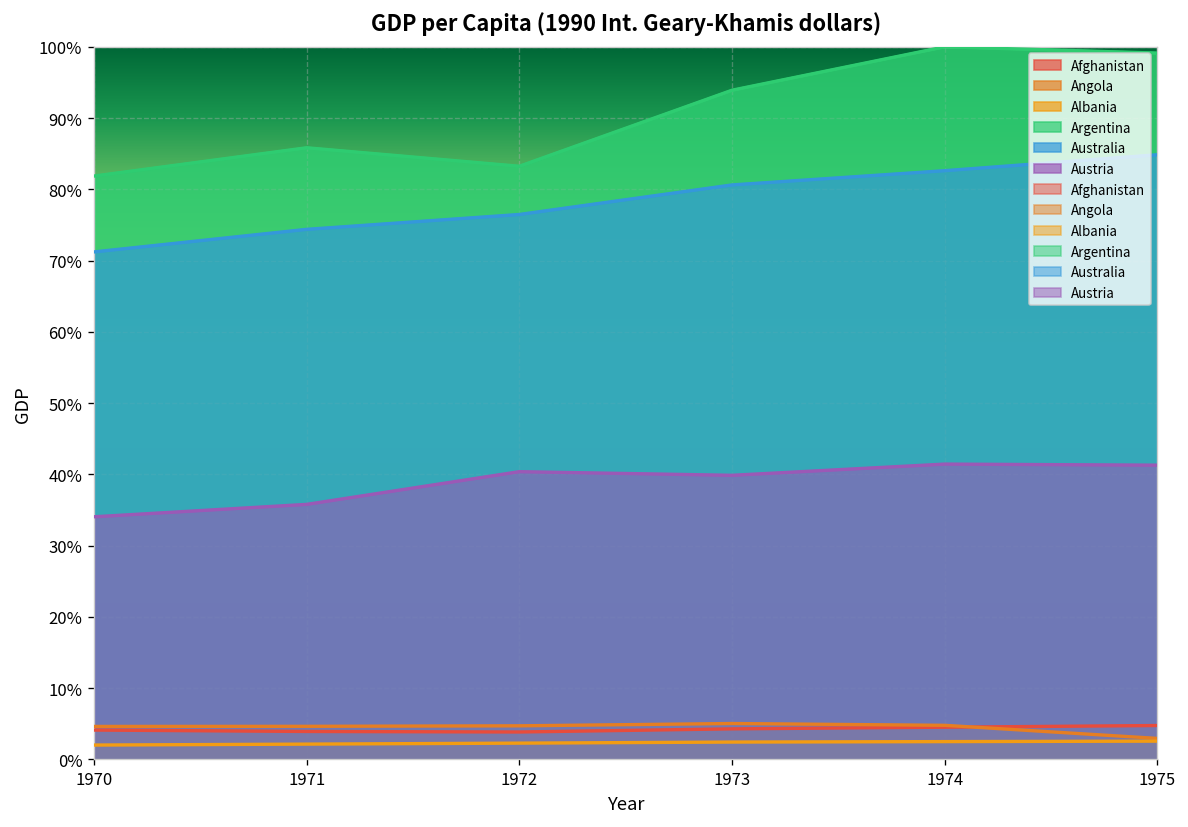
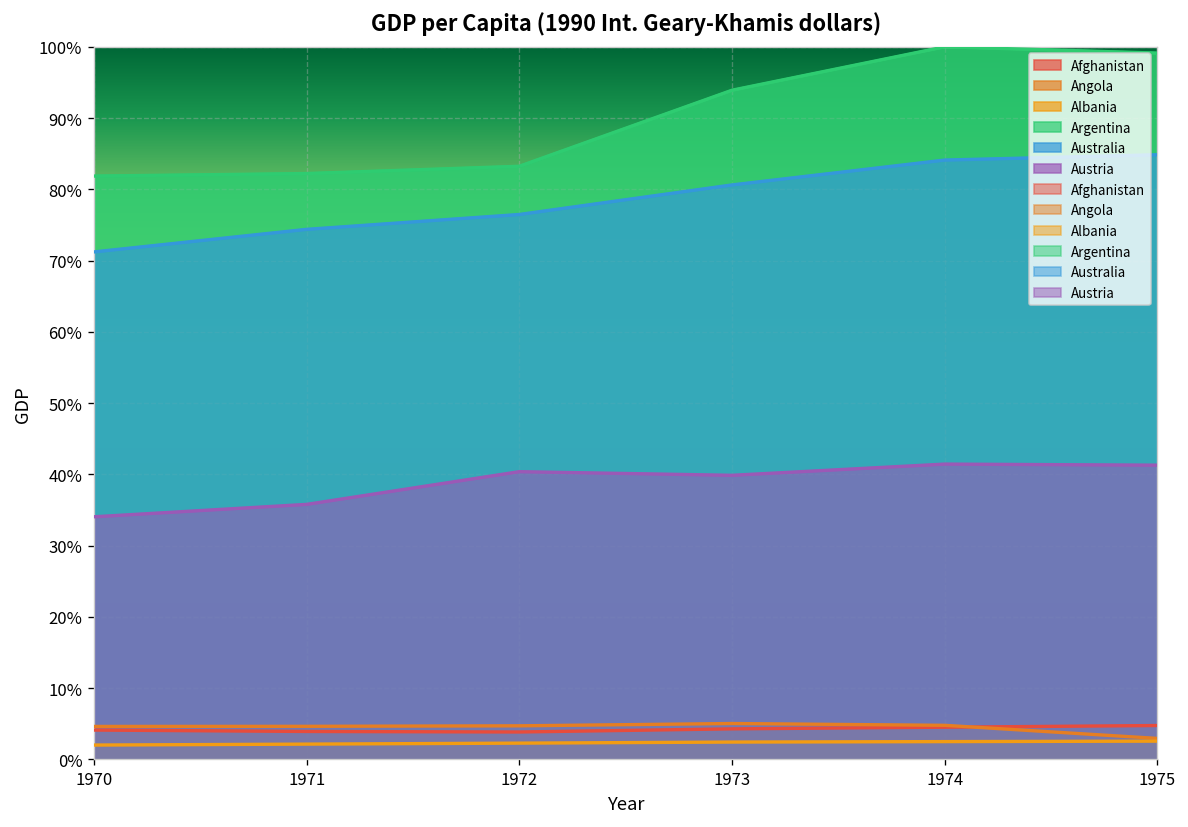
  {
    "Argentina": {
      "1970": "82%",
-     "1971": "86%",
+     "1971": "82%",
      "1972": "83%",
      "1973": "94%",
      "1974": "100%",
      "1975": "99%"
    },
    "Australia": {
      "1970": "71%",
      "1971": "74%",
      "1972": "76%",
      "1973": "81%",
-     "1974": "83%",
+     "1974": "84%",
      "1975": "85%"
    },
    "Austria": {
      "1970": "34%",
      "1971": "36%",
      "1972": "40%",
      "1973": "40%",
      "1974": "41%",
      "1975": "41%"
    }
  }
